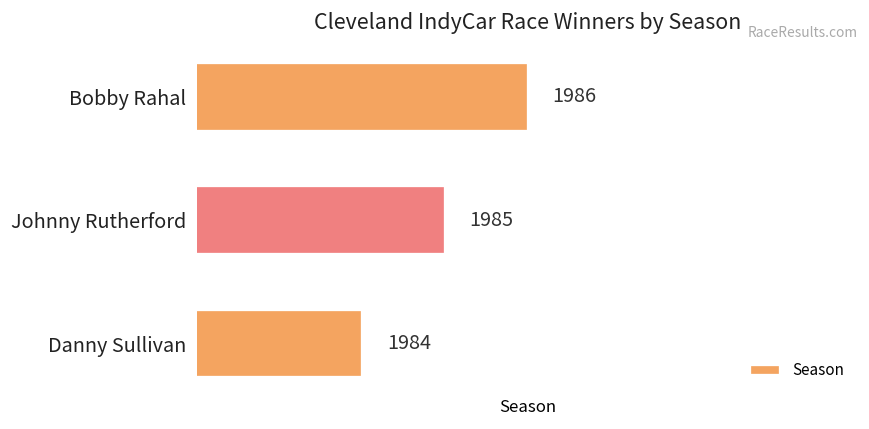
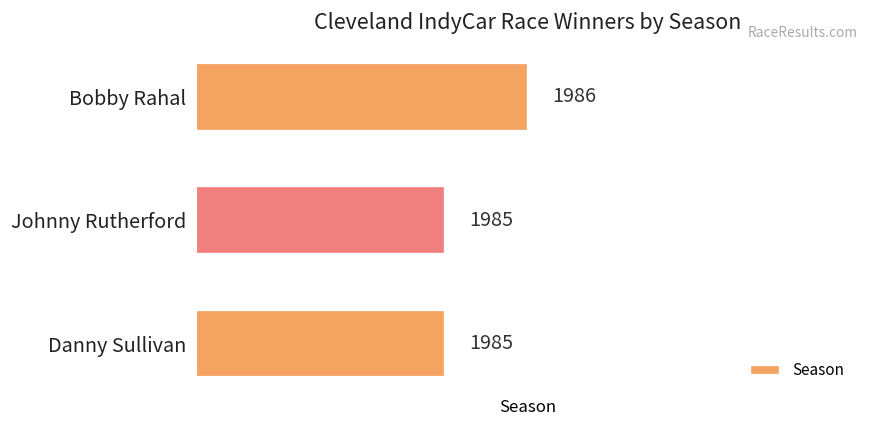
  {
    "Bobby Rahal": 1986,
    "Johnny Rutherford": 1985,
-   "Danny Sullivan": 1984
+   "Danny Sullivan": 1985
  }
